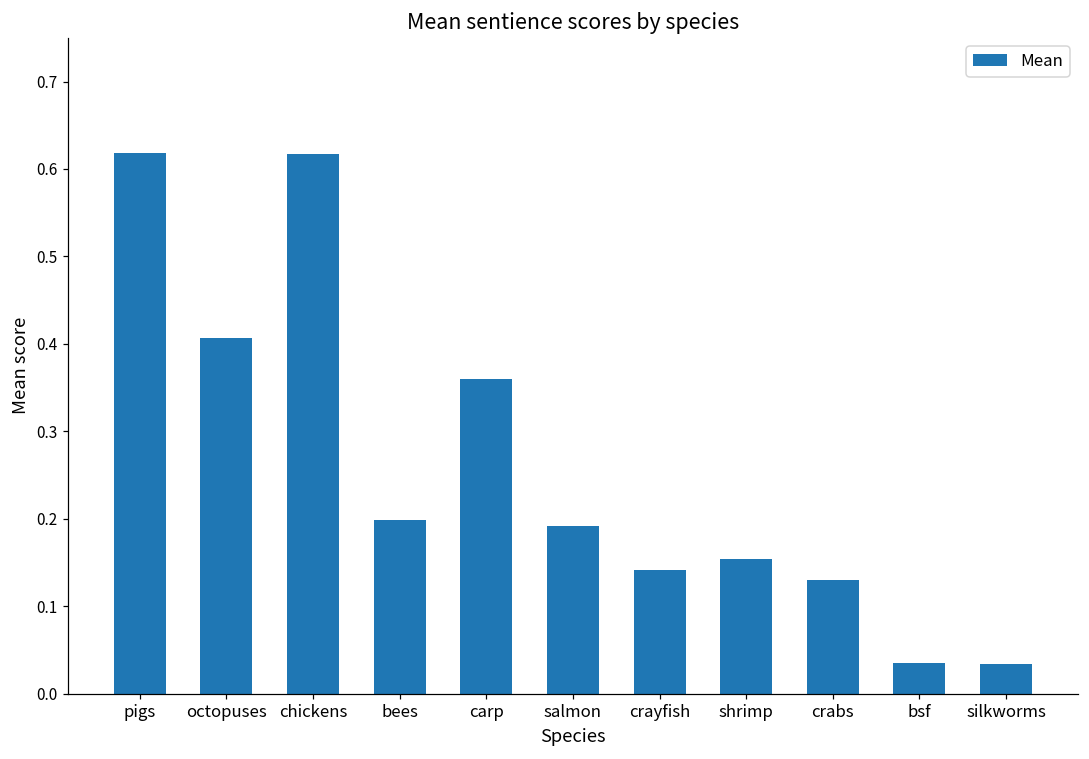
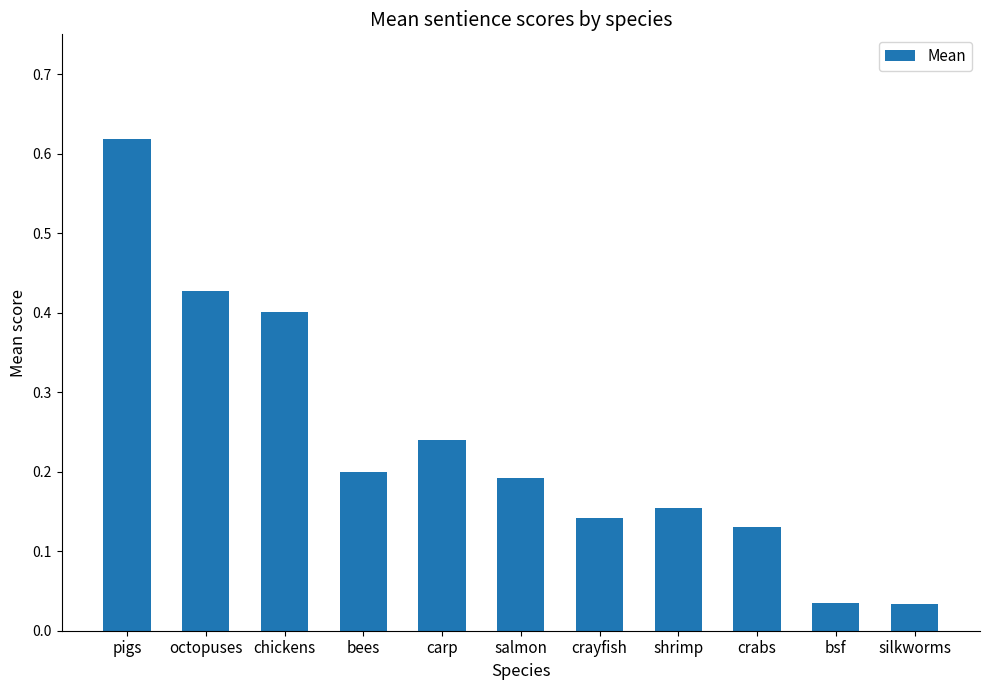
  {
    "pigs": 0.62,
-   "octopuses": 0.41,
-   "chickens": 0.62,
+   "octopuses": 0.43,
+   "chickens": 0.40,
    "bees": 0.20,
-   "carp": 0.36,
+   "carp": 0.24,
    "salmon": 0.19,
    "crayfish": 0.14,
    "shrimp": 0.15,
    "crabs": 0.13,
    "bsf": 0.04,
    "silkworms": 0.03
  }
